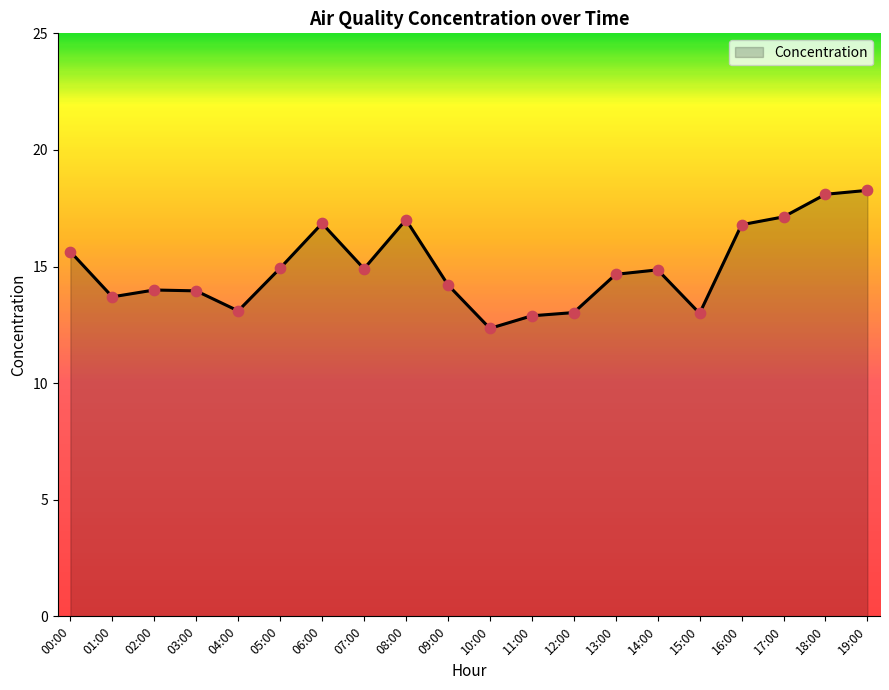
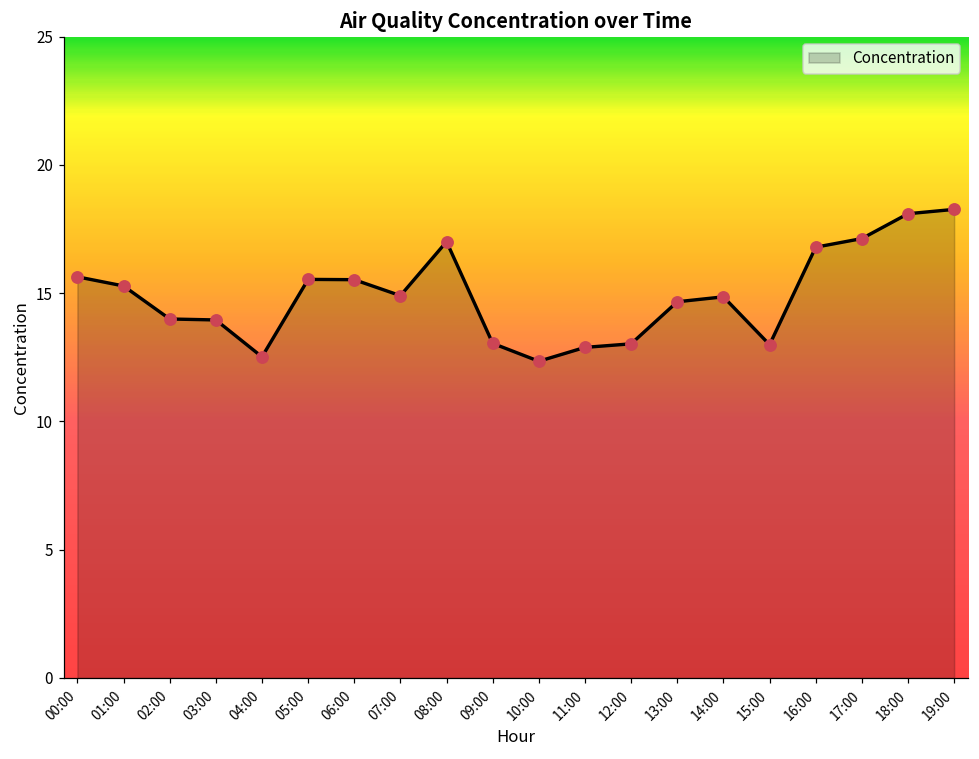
  {
    "00:00": 15.6,
-   "01:00": 13.7,
+   "01:00": 15.3,
    "02:00": 14.0,
    "03:00": 14.0,
-   "04:00": 13.1,
-   "05:00": 14.9,
-   "06:00": 16.8,
+   "04:00": 12.5,
+   "05:00": 15.5,
+   "06:00": 15.5,
    "07:00": 14.9,
    "08:00": 17.0,
-   "09:00": 14.2,
+   "09:00": 13.0,
    "10:00": 12.3,
    "11:00": 12.9,
    "12:00": 13.0,
    "13:00": 14.7,
    "14:00": 14.9,
    "15:00": 13.0,
    "16:00": 16.8,
    "17:00": 17.1,
    "18:00": 18.1,
    "19:00": 18.3
  }
